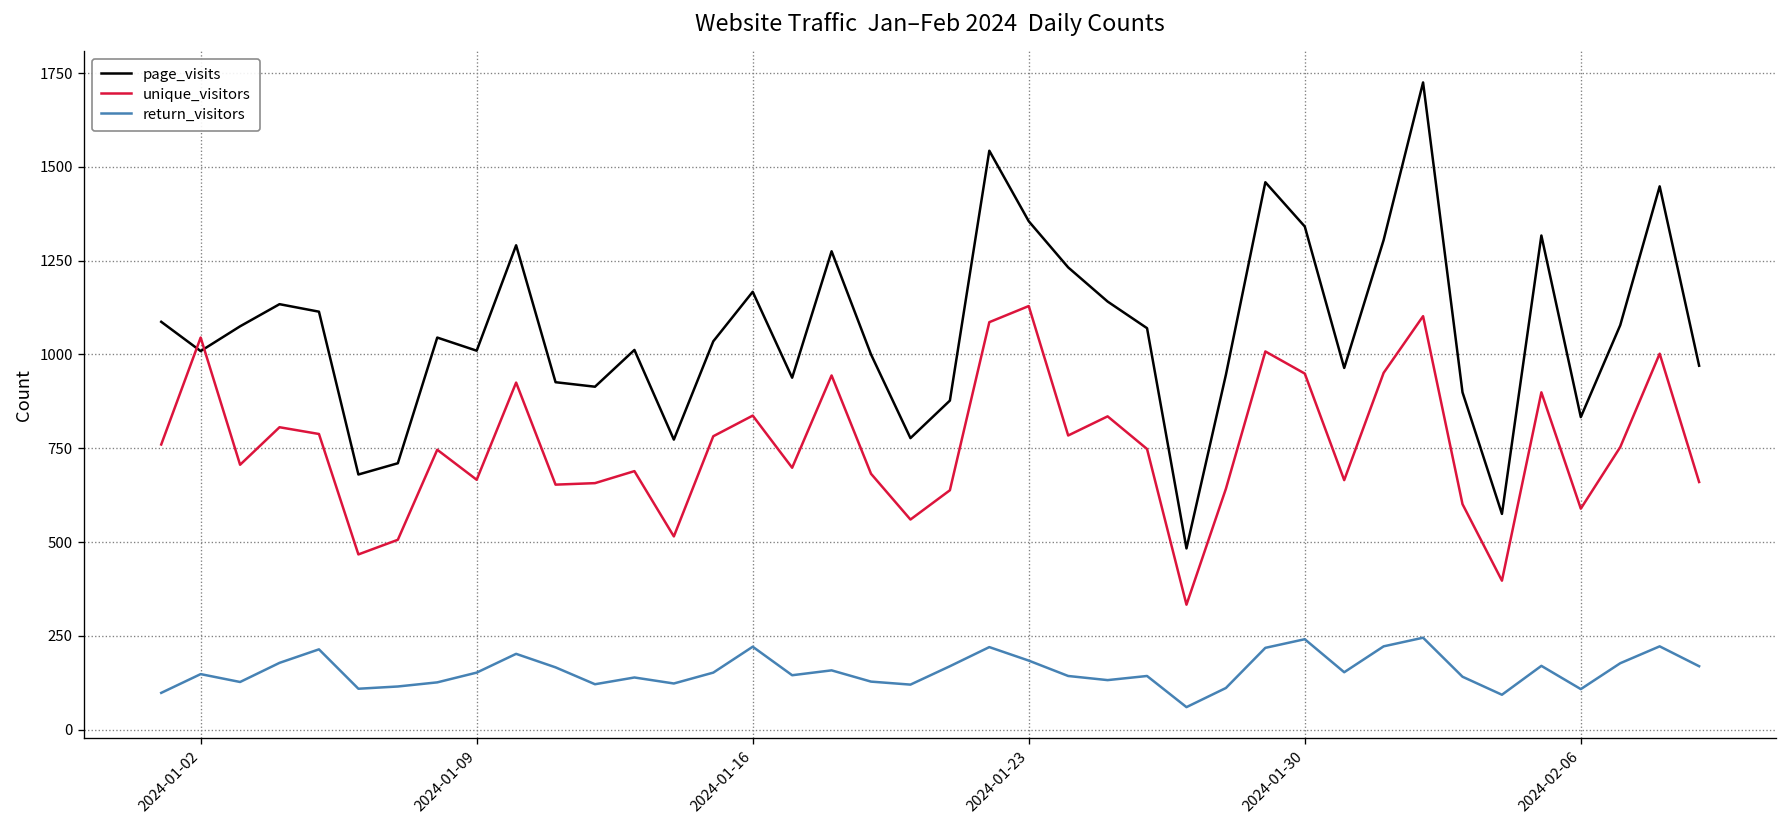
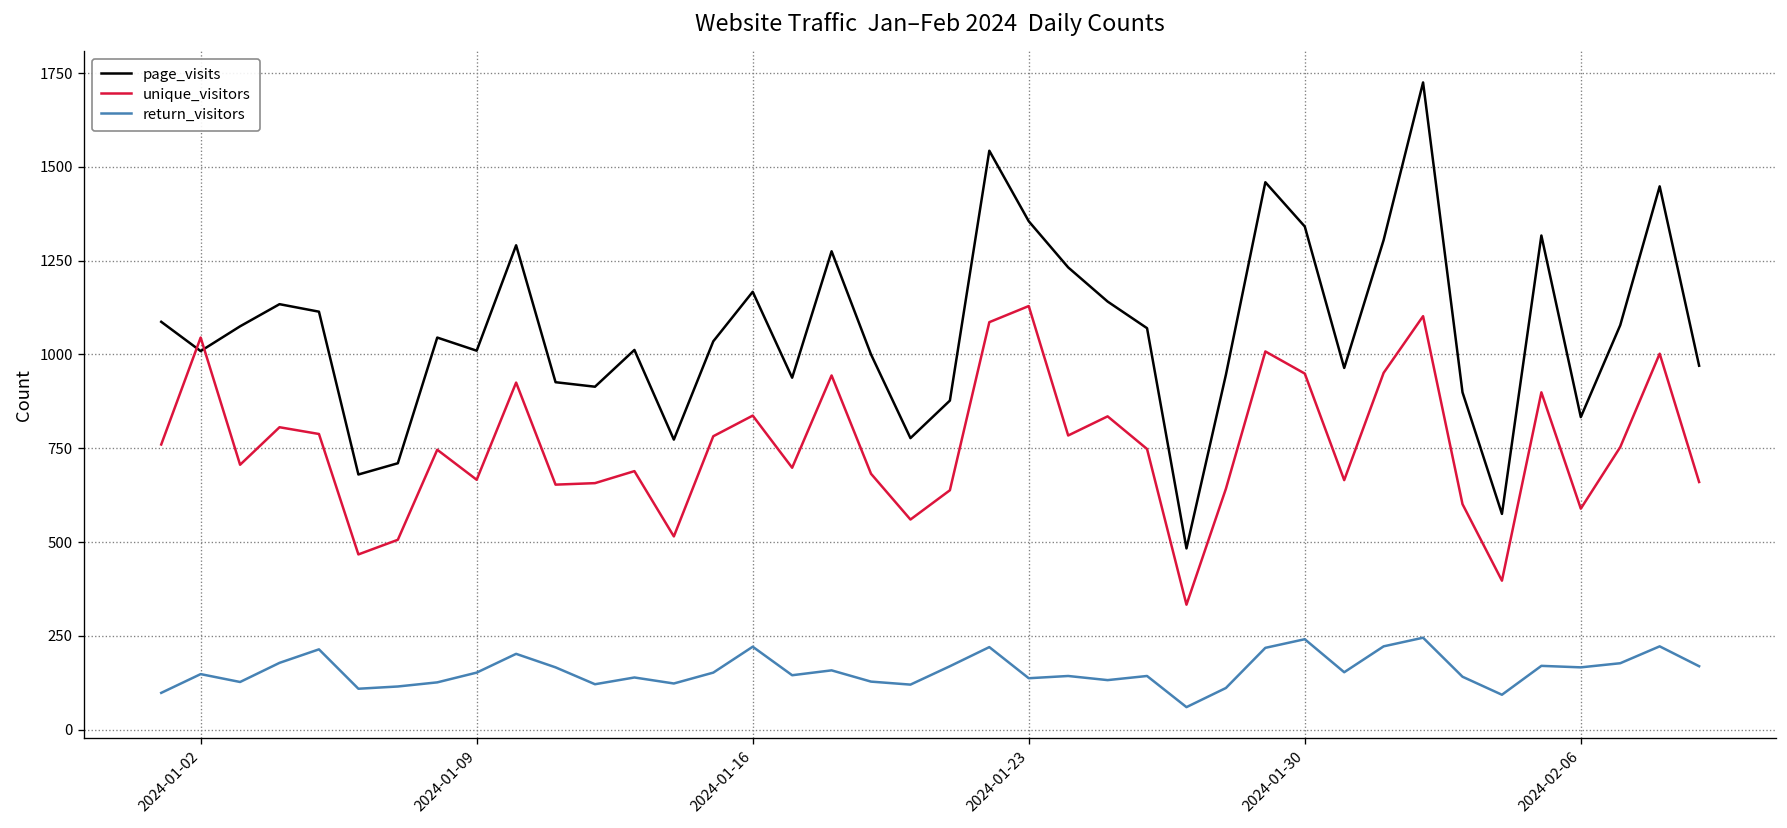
  {
    "page_visits": {
      "2024-01-02": 1010,
      "2024-01-09": 1010,
      "2024-01-16": 1170,
      "2024-01-23": 1360,
      "2024-01-30": 1340,
      "2024-02-06": 830
    },
    "unique_visitors": {
      "2024-01-02": 1050,
      "2024-01-09": 670,
      "2024-01-16": 840,
      "2024-01-23": 1130,
      "2024-01-30": 950,
      "2024-02-06": 590
    },
    "return_visitors": {
      "2024-01-02": 150,
      "2024-01-09": 150,
      "2024-01-16": 220,
-     "2024-01-23": 180,
+     "2024-01-23": 140,
      "2024-01-30": 240,
-     "2024-02-06": 110
+     "2024-02-06": 170
    }
  }
